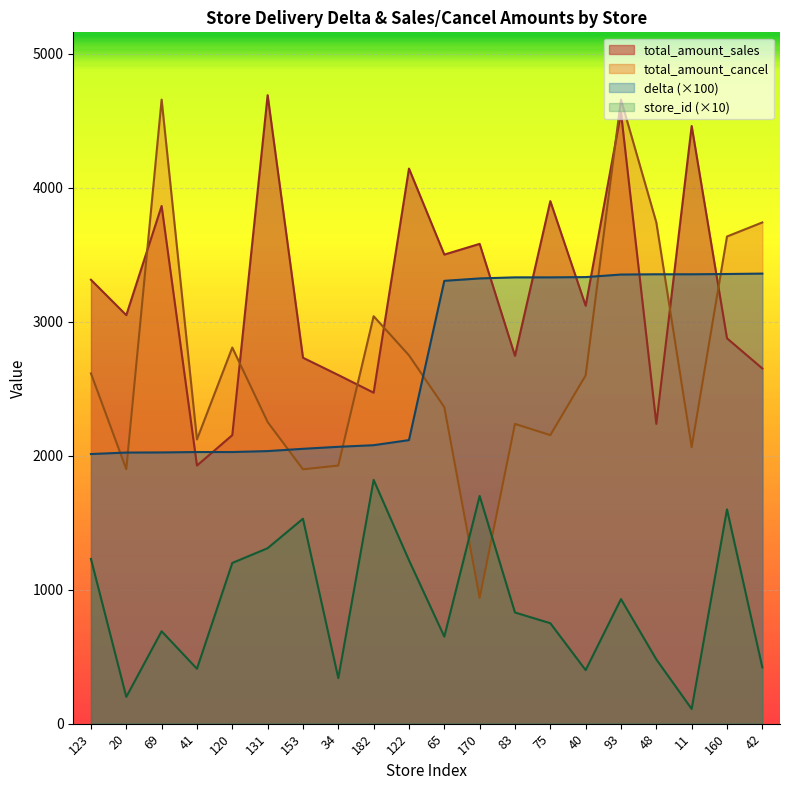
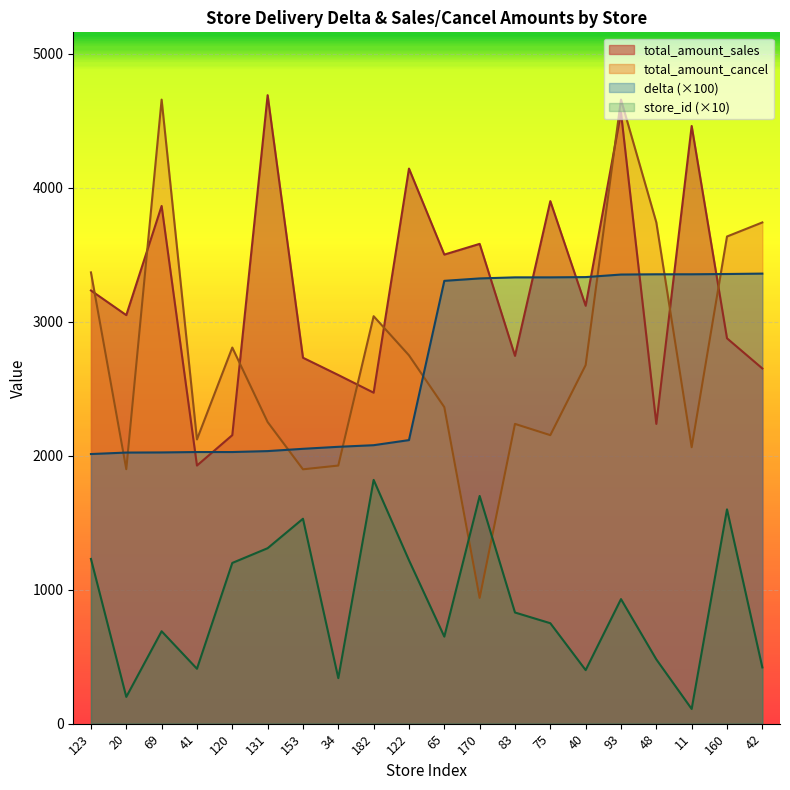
  {
    "total_amount_sales": {
-     "123": 3310,
+     "123": 3230,
      "20": 3050,
      "69": 3870,
      "41": 1930,
      "120": 2150,
      "131": 4690,
      "153": 2730,
      "34": 2600,
      "182": 2470,
      "122": 4140,
      "65": 3500,
      "170": 3580,
      "83": 2750,
      "75": 3900,
      "40": 3120,
      "48": 2240,
      "11": 4460,
      "160": 2880,
      "42": 2650
    },
    "total_amount_cancel": {
-     "123": 2620,
+     "123": 3370,
      "20": 1900,
      "69": 4660,
      "41": 2120,
      "120": 2810,
      "131": 2250,
      "153": 1900,
      "34": 1930,
      "182": 3040,
      "122": 2750,
      "65": 2360,
      "170": 940,
      "83": 2240,
      "75": 2150,
-     "40": 2600,
+     "40": 2680,
      "48": 3740,
      "11": 2060,
      "160": 3640,
      "42": 3740
    }
  }
